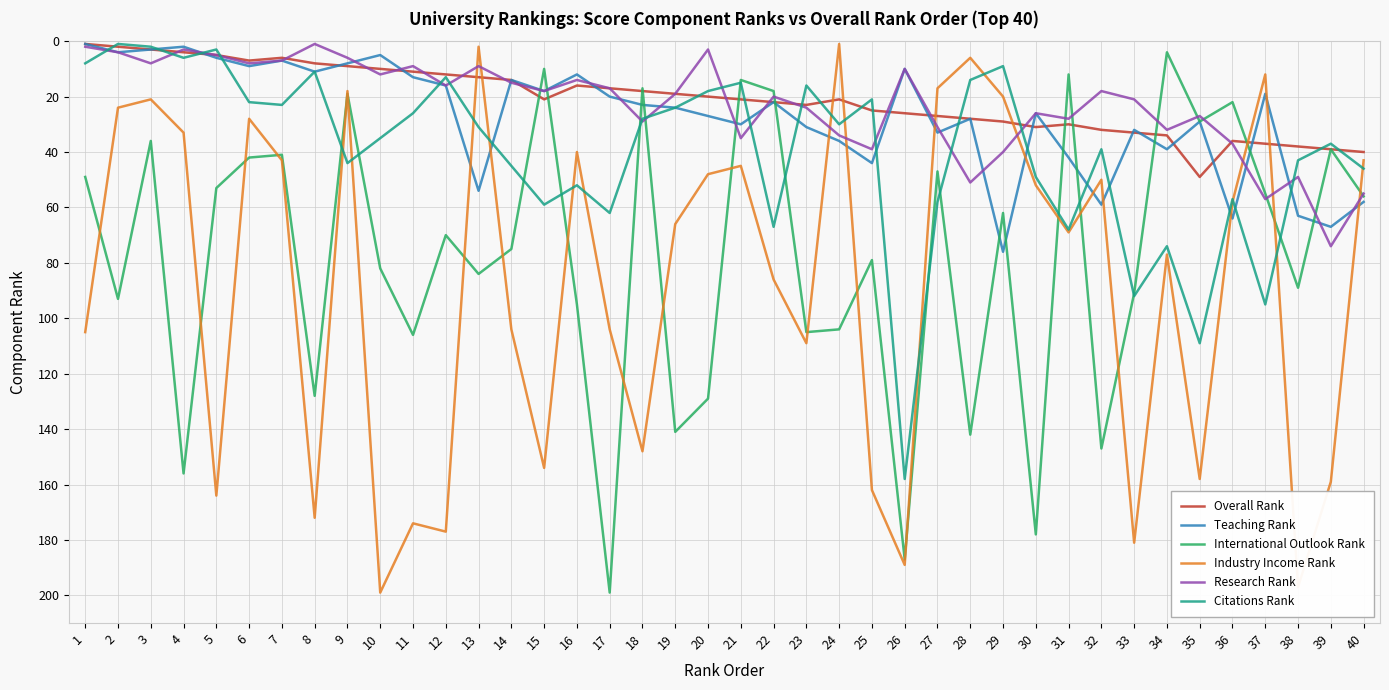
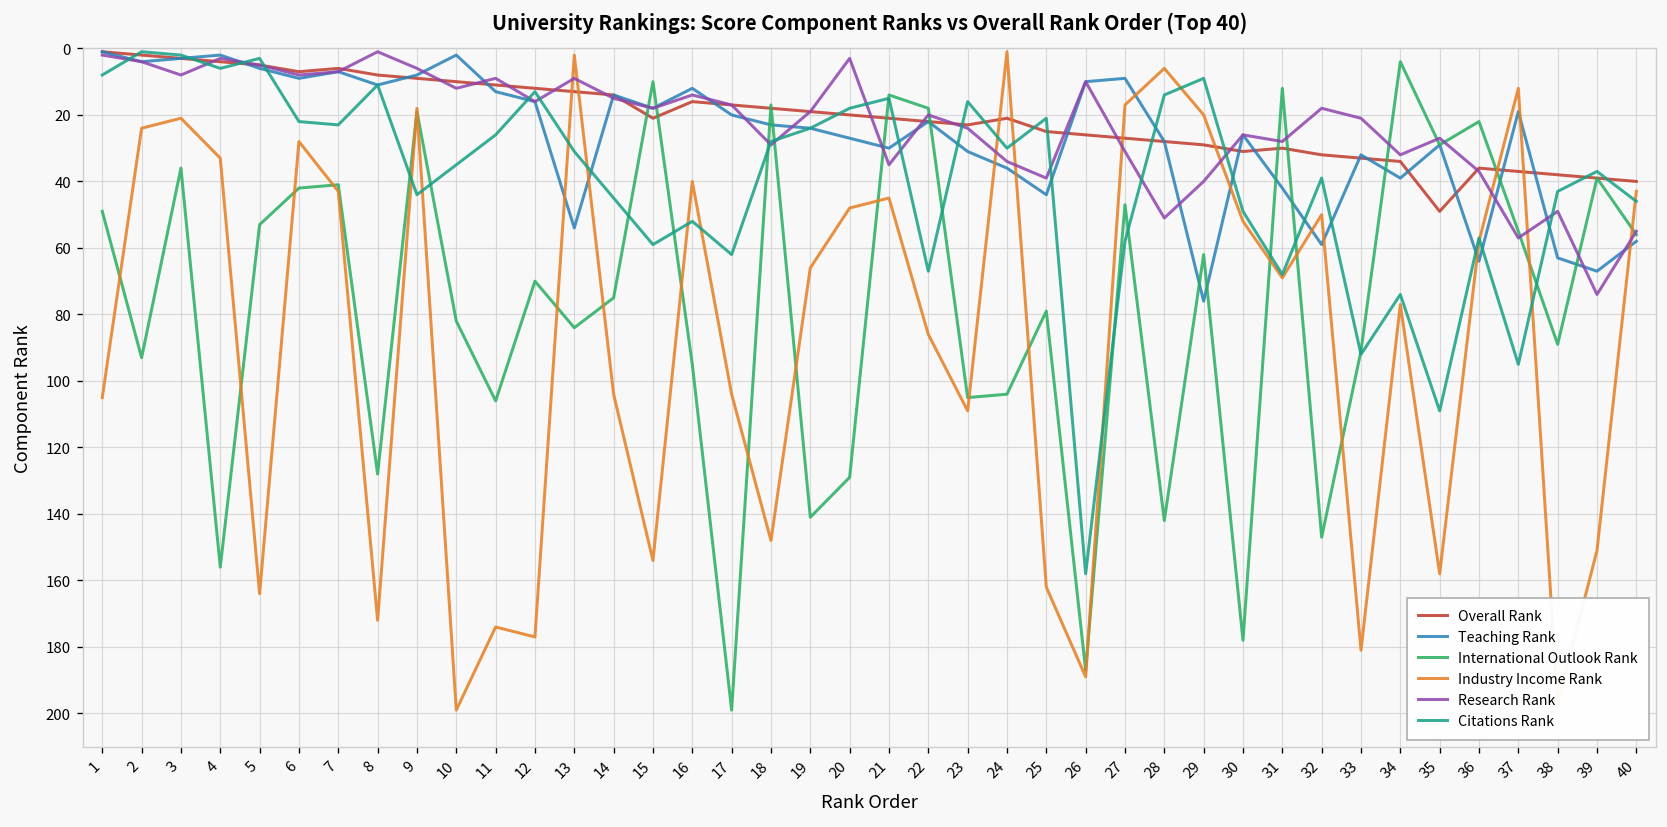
  {
    "Overall Rank": {
      "2": 2,
      "4": 4,
      "6": 7,
      "7": 6,
      "8": 8,
      "9": 9,
      "10": 10,
      "11": 11,
      "12": 12,
      "13": 13,
      "15": 21,
      "16": 16,
      "18": 18,
      "20": 20,
      "21": 21,
      "23": 23,
      "24": 21,
      "25": 25,
      "26": 26,
      "27": 27,
      "29": 29,
      "30": 31,
      "31": 30,
      "32": 32,
      "33": 33,
      "34": 34,
      "35": 49,
      "36": 36,
      "37": 37,
      "38": 38,
      "40": 40
    },
    "Teaching Rank": {
      "4": 2,
      "5": 6,
      "6": 9,
      "9": 8,
-     "10": 5,
+     "10": 2,
      "11": 13,
      "13": 54,
      "16": 12,
      "17": 20,
      "18": 23,
      "20": 27,
      "21": 30,
      "23": 31,
      "24": 36,
      "25": 44,
-     "27": 33,
+     "27": 9,
      "29": 76,
      "31": 42,
      "32": 59,
      "33": 32,
      "34": 39,
      "36": 64,
      "37": 19,
      "38": 63,
      "39": 67,
      "40": 58
    },
    "Industry Income Rank": {
      "1": 105,
      "2": 24,
      "3": 21,
      "4": 33,
      "5": 164,
      "6": 28,
      "7": 43,
      "8": 172,
      "9": 18,
      "10": 199,
      "11": 174,
      "12": 177,
      "13": 2,
      "14": 104,
      "15": 154,
      "16": 40,
      "17": 104,
      "18": 148,
      "19": 66,
      "20": 48,
      "21": 45,
      "22": 86,
      "23": 109,
      "24": 1,
      "25": 162,
      "26": 189,
      "27": 17,
      "28": 6,
      "29": 20,
      "30": 52,
      "31": 69,
      "32": 50,
      "33": 181,
      "34": 77,
      "35": 158,
      "36": 58,
      "37": 12,
-     "39": 159,
+     "39": 151,
      "40": 43
    },
    "Research Rank": {
      "1": 2,
      "3": 8,
      "4": 3,
      "6": 8,
      "8": 1,
      "9": 6,
      "10": 12,
      "11": 9,
      "13": 9,
      "14": 15,
      "16": 14,
      "18": 29,
      "20": 3,
      "21": 35,
      "22": 20,
      "23": 24,
      "24": 34,
      "25": 39,
      "27": 31,
      "28": 51,
      "29": 40,
      "31": 28,
      "32": 18,
      "33": 21,
      "34": 32,
      "35": 27,
      "36": 37,
      "37": 57,
      "38": 49,
      "39": 74,
      "40": 55
    }
  }
